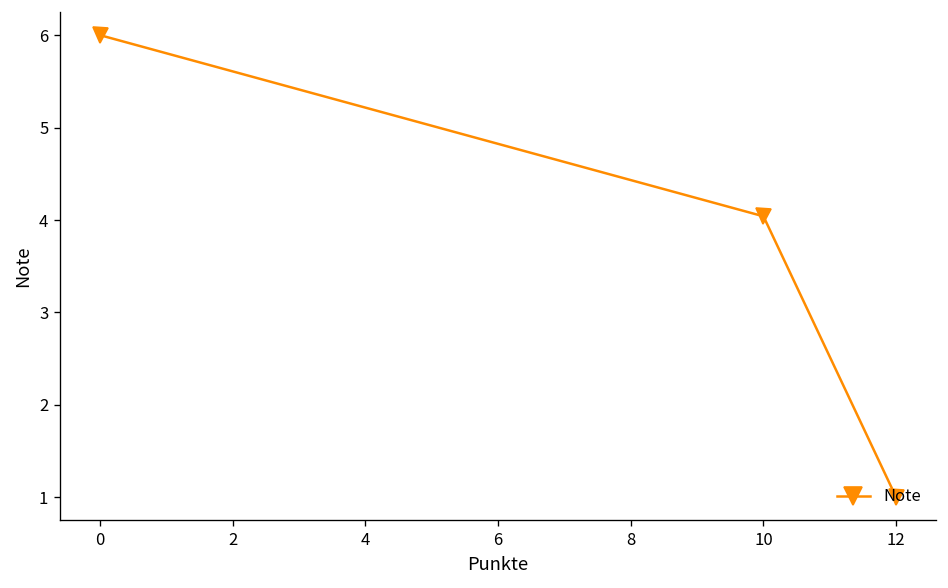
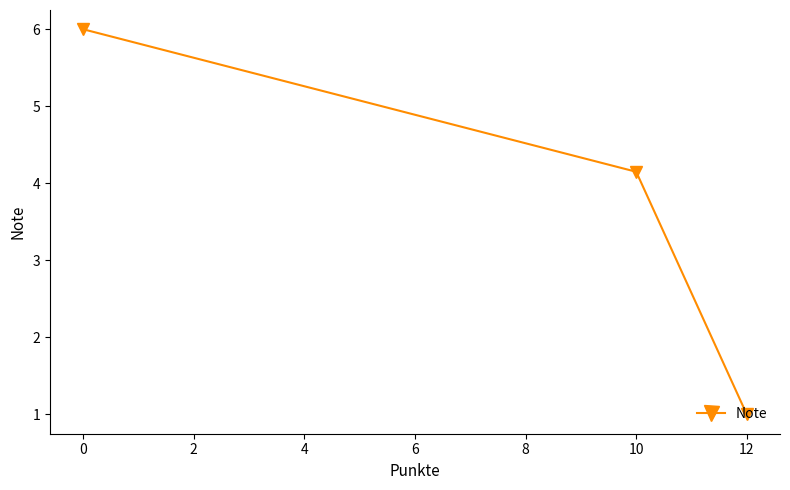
  {
    "0": 6.0,
-   "10": 4.0,
+   "10": 4.2,
    "12": 1.0
  }
